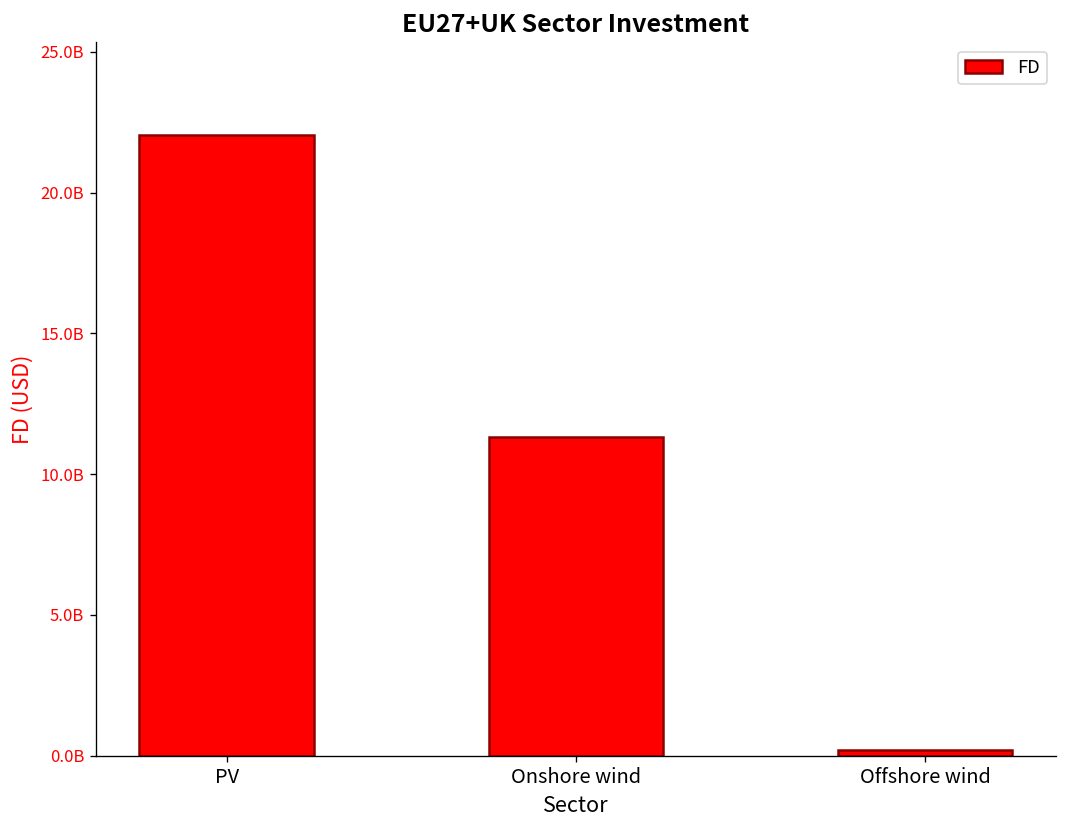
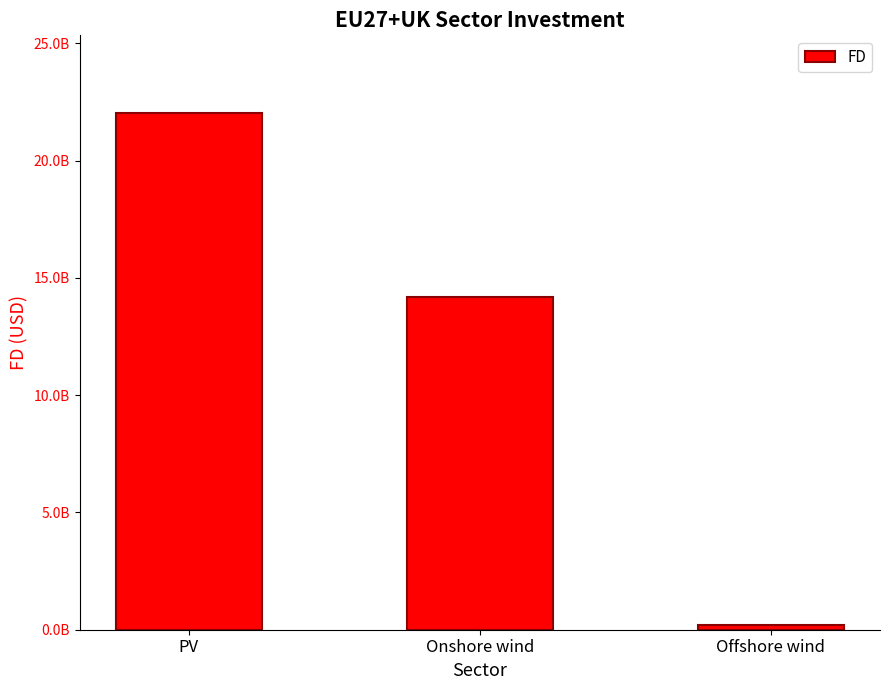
  {
    "PV": 22000000000,
-   "Onshore wind": 11300000000,
+   "Onshore wind": 14200000000,
    "Offshore wind": 200000000
  }
